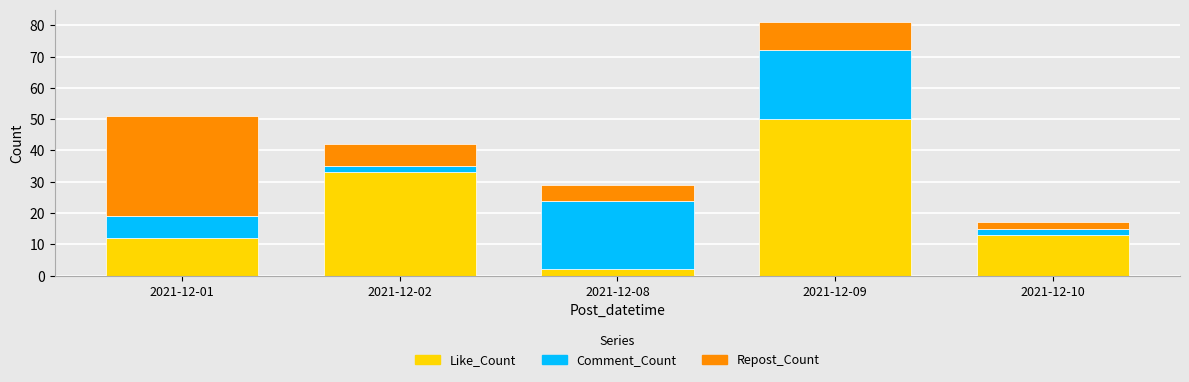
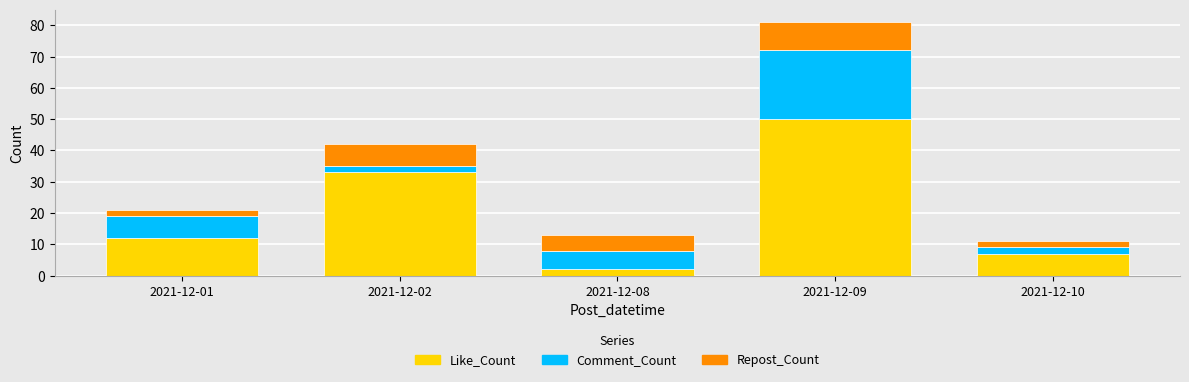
  {
    "Like_Count": {
      "2021-12-01": 12,
      "2021-12-02": 33,
      "2021-12-08": 2,
      "2021-12-09": 50,
-     "2021-12-10": 13
+     "2021-12-10": 7
    },
    "Comment_Count": {
      "2021-12-01": 7,
      "2021-12-02": 2,
-     "2021-12-08": 22,
+     "2021-12-08": 6,
      "2021-12-09": 22,
      "2021-12-10": 2
    },
    "Repost_Count": {
-     "2021-12-01": 32,
+     "2021-12-01": 2,
      "2021-12-02": 7,
      "2021-12-08": 5,
      "2021-12-09": 9,
      "2021-12-10": 2
    }
  }
